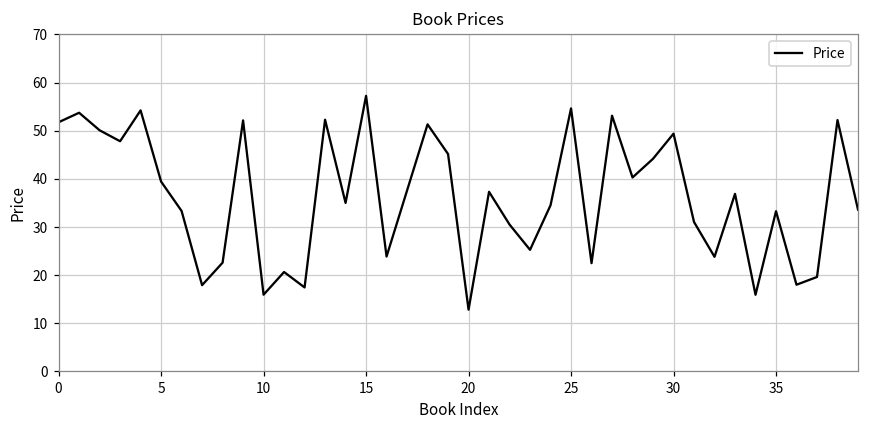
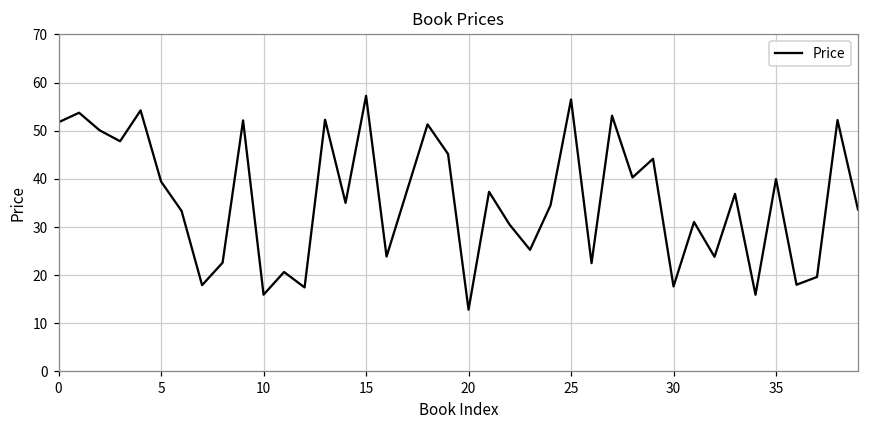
  {
    "0": 52,
    "5": 39,
    "10": 16,
    "15": 57,
    "20": 13,
-   "25": 55,
-   "30": 49,
-   "35": 33
+   "25": 57,
+   "30": 18,
+   "35": 40
  }
